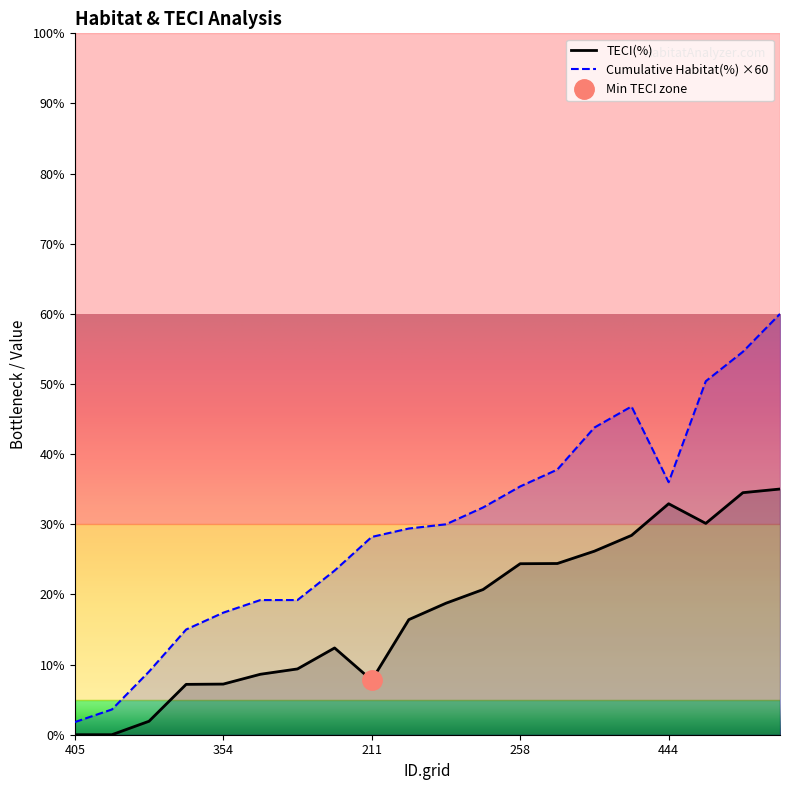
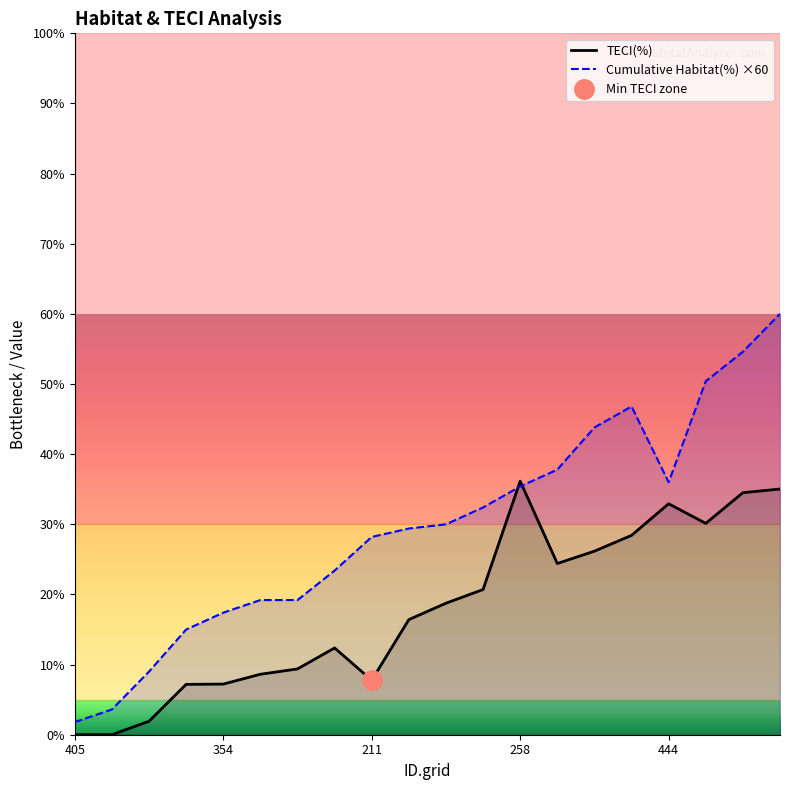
  {
    "TECI(%)": {
      "354": "7%",
-     "258": "24%",
+     "258": "36%",
      "444": "33%"
    },
    "Cumulative Habitat(%) ×60": {
      "354": "17%",
      "211": "28%",
      "258": "35%",
      "444": "36%"
    }
  }
